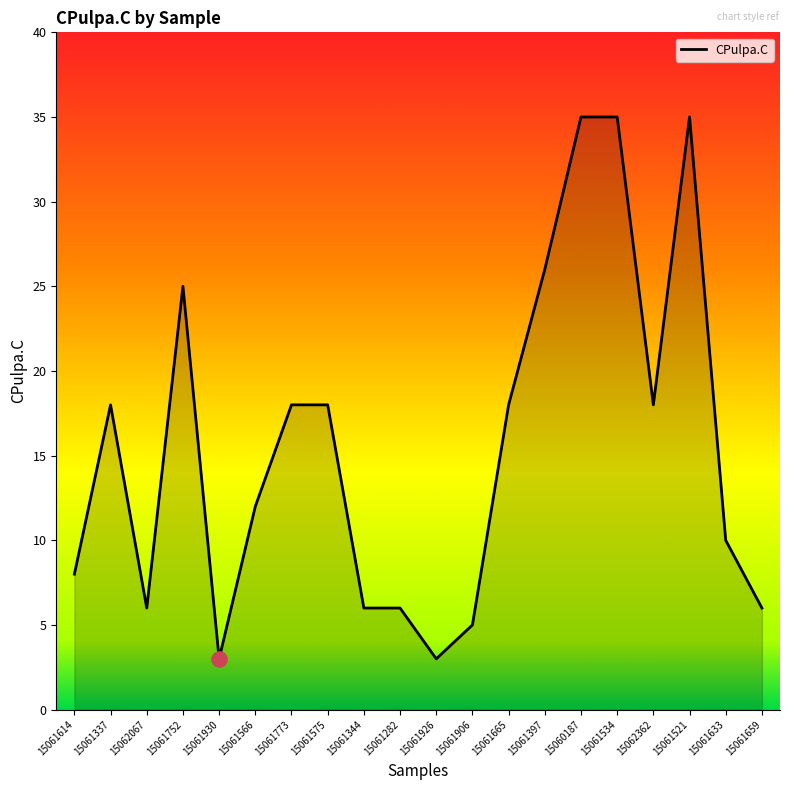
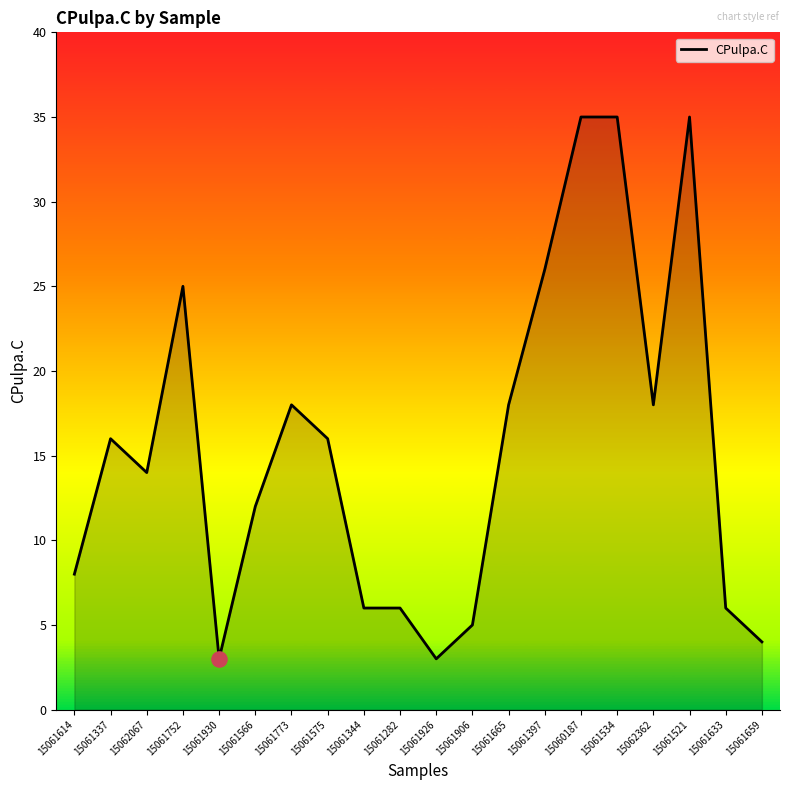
  {
    "CPulpa.C": {
      "15061614": 8,
-     "15061337": 18,
-     "15062067": 6,
+     "15061337": 16,
+     "15062067": 14,
      "15061752": 25,
      "15061566": 12,
      "15061773": 18,
-     "15061575": 18,
+     "15061575": 16,
      "15061344": 6,
      "15061282": 6,
      "15061926": 3,
      "15061906": 5,
      "15061665": 18,
      "15061397": 26,
      "15060187": 35,
      "15061534": 35,
      "15062362": 18,
      "15061521": 35,
-     "15061633": 10,
-     "15061659": 6
+     "15061633": 6,
+     "15061659": 4
    }
  }
